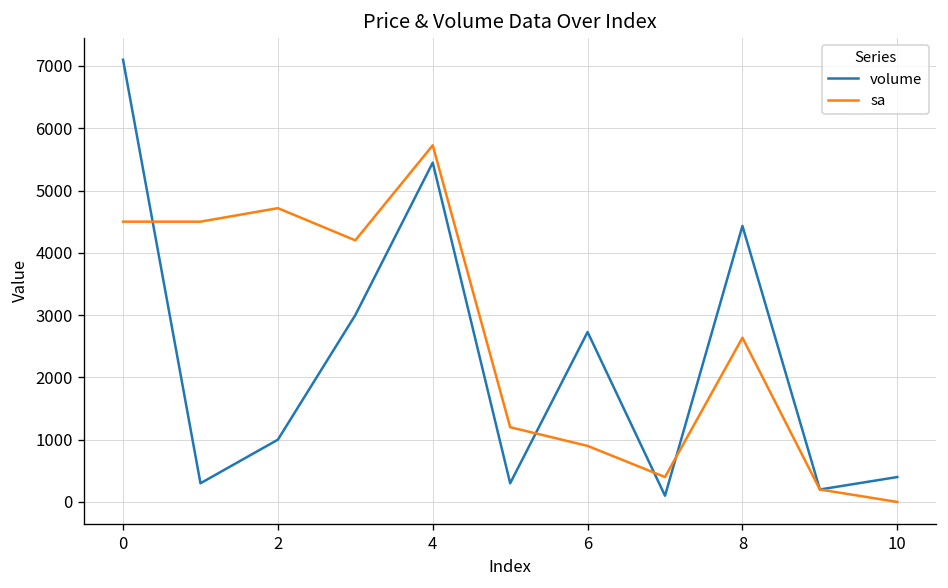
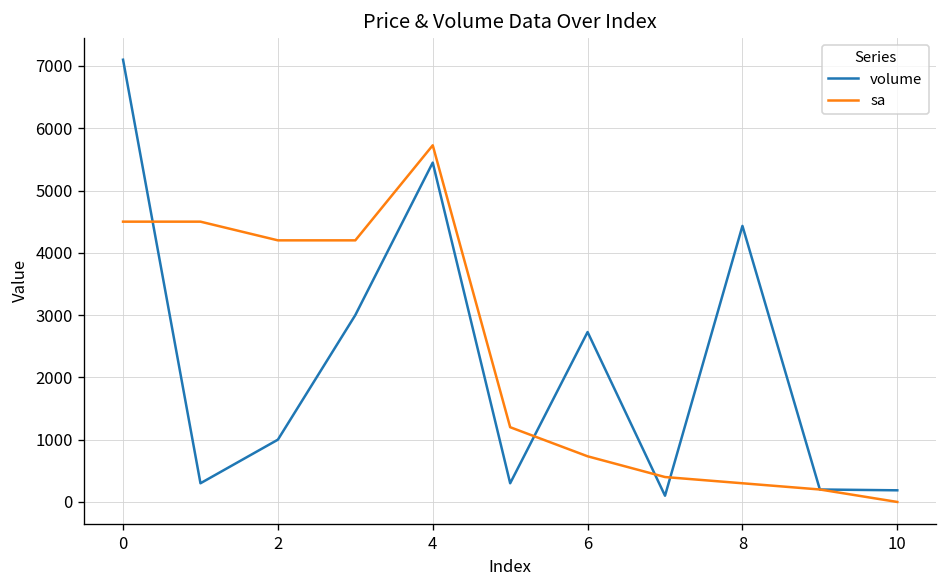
  {
    "volume": {
      "0": 7100,
      "2": 1000,
      "4": 5400,
      "6": 2700,
      "8": 4400,
-     "10": 400
+     "10": 200
    },
    "sa": {
      "0": 4500,
-     "2": 4700,
+     "2": 4200,
      "4": 5700,
-     "6": 900,
-     "8": 2600,
+     "6": 700,
+     "8": 300,
      "10": 0
    }
  }
